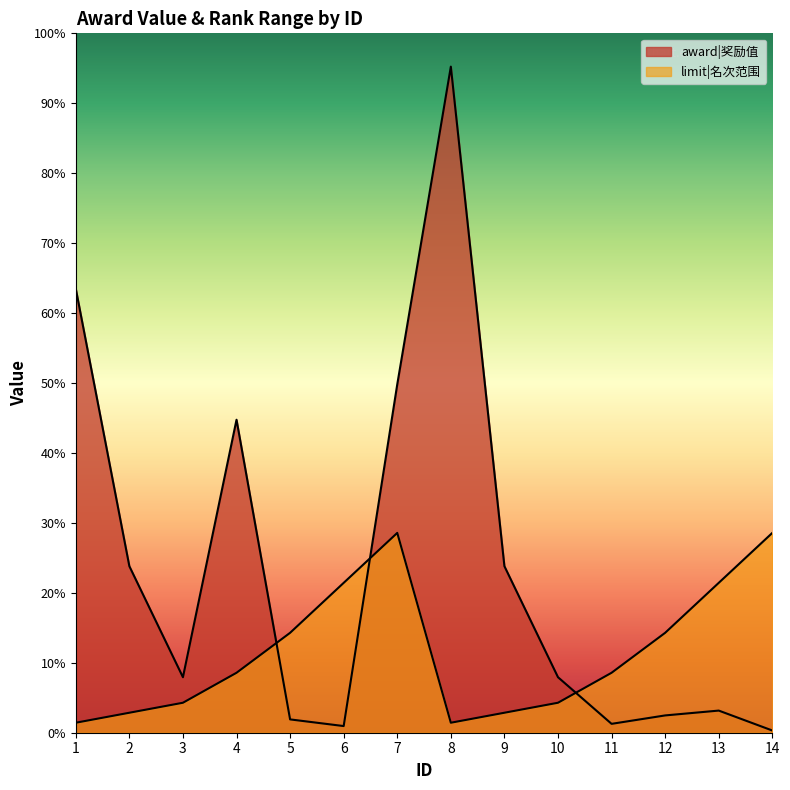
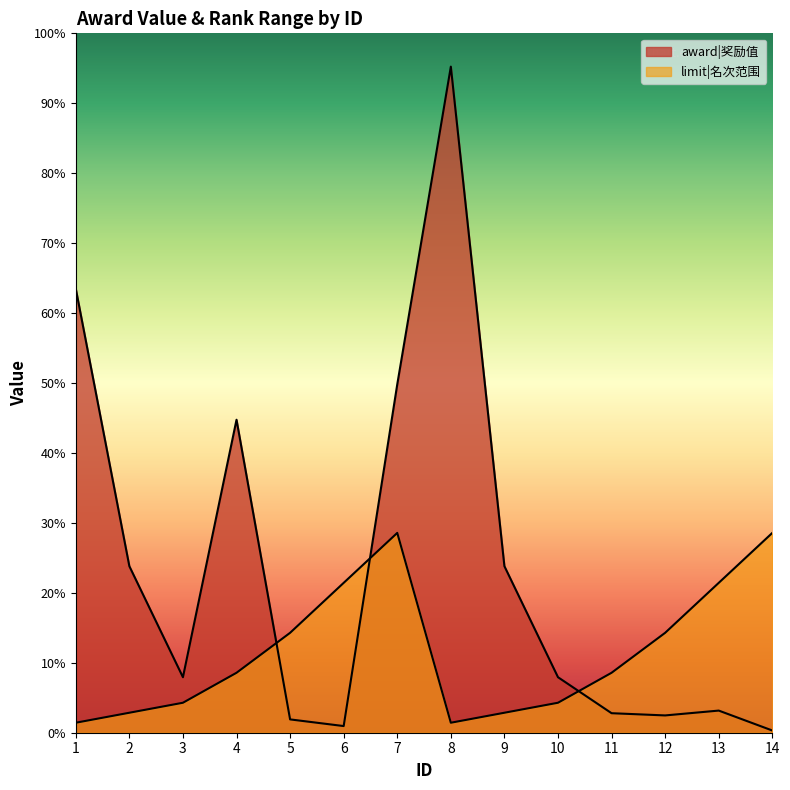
  {
    "award|奖励值": {
      "1": "63%",
      "2": "24%",
      "3": "8%",
      "4": "45%",
      "5": "2%",
      "6": "1%",
      "7": "50%",
      "8": "95%",
      "9": "24%",
      "10": "8%",
-     "11": "1%",
+     "11": "3%",
      "12": "2%",
      "13": "3%",
      "14": "0%"
    },
    "limit|名次范围": {
      "1": "1%",
      "2": "3%",
      "3": "4%",
      "4": "9%",
      "5": "14%",
      "6": "21%",
      "7": "29%",
      "8": "1%",
      "9": "3%",
      "10": "4%",
      "11": "9%",
      "12": "14%",
      "13": "21%",
      "14": "29%"
    }
  }
